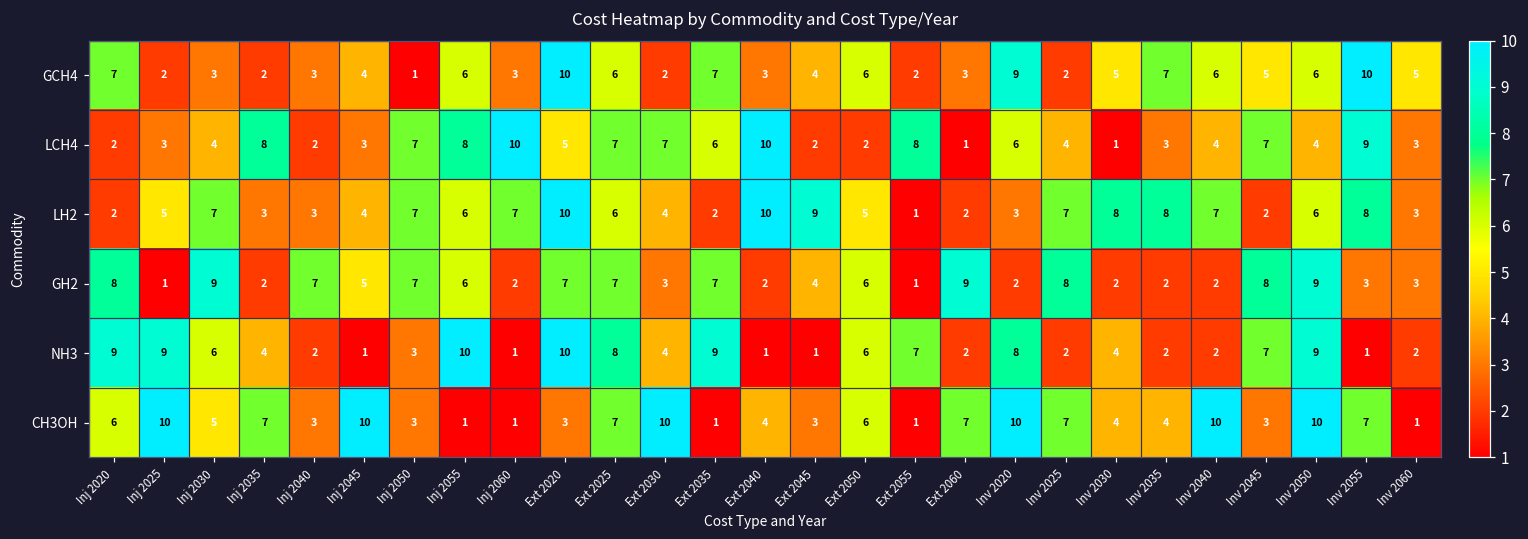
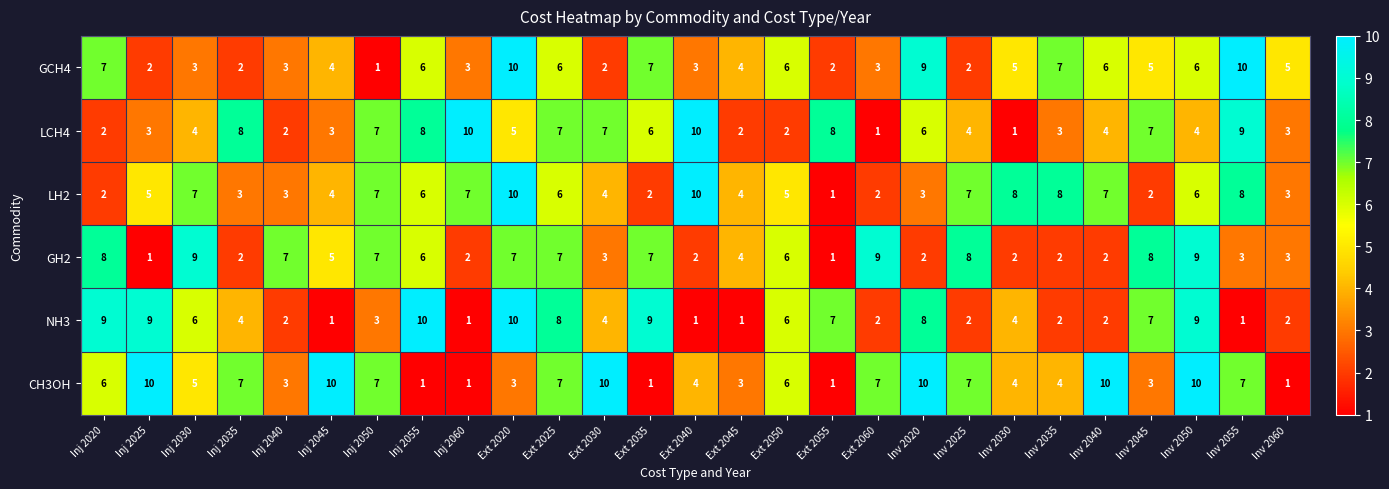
  {
    "GCH4": {
      "Inj 2020": 7,
      "Inj 2025": 2,
      "Inj 2030": 3,
      "Inj 2035": 2,
      "Inj 2040": 3,
      "Inj 2045": 4,
      "Inj 2050": 1,
      "Inj 2055": 6,
      "Inj 2060": 3,
      "Ext 2020": 10,
      "Ext 2025": 6,
      "Ext 2030": 2,
      "Ext 2035": 7,
      "Ext 2040": 3,
      "Ext 2045": 4,
      "Ext 2050": 6,
      "Ext 2055": 2,
      "Ext 2060": 3,
      "Inv 2020": 9,
      "Inv 2025": 2,
      "Inv 2030": 5,
      "Inv 2035": 7,
      "Inv 2040": 6,
      "Inv 2045": 5,
      "Inv 2050": 6,
      "Inv 2055": 10,
      "Inv 2060": 5
    },
    "LCH4": {
      "Inj 2020": 2,
      "Inj 2025": 3,
      "Inj 2030": 4,
      "Inj 2035": 8,
      "Inj 2040": 2,
      "Inj 2045": 3,
      "Inj 2050": 7,
      "Inj 2055": 8,
      "Inj 2060": 10,
      "Ext 2020": 5,
      "Ext 2025": 7,
      "Ext 2030": 7,
      "Ext 2035": 6,
      "Ext 2040": 10,
      "Ext 2045": 2,
      "Ext 2050": 2,
      "Ext 2055": 8,
      "Ext 2060": 1,
      "Inv 2020": 6,
      "Inv 2025": 4,
      "Inv 2030": 1,
      "Inv 2035": 3,
      "Inv 2040": 4,
      "Inv 2045": 7,
      "Inv 2050": 4,
      "Inv 2055": 9,
      "Inv 2060": 3
    },
    "LH2": {
      "Inj 2020": 2,
      "Inj 2025": 5,
      "Inj 2030": 7,
      "Inj 2035": 3,
      "Inj 2040": 3,
      "Inj 2045": 4,
      "Inj 2050": 7,
      "Inj 2055": 6,
      "Inj 2060": 7,
      "Ext 2020": 10,
      "Ext 2025": 6,
      "Ext 2030": 4,
      "Ext 2035": 2,
      "Ext 2040": 10,
-     "Ext 2045": 9,
+     "Ext 2045": 4,
      "Ext 2050": 5,
      "Ext 2055": 1,
      "Ext 2060": 2,
      "Inv 2020": 3,
      "Inv 2025": 7,
      "Inv 2030": 8,
      "Inv 2035": 8,
      "Inv 2040": 7,
      "Inv 2045": 2,
      "Inv 2050": 6,
      "Inv 2055": 8,
      "Inv 2060": 3
    },
    "GH2": {
      "Inj 2020": 8,
      "Inj 2025": 1,
      "Inj 2030": 9,
      "Inj 2035": 2,
      "Inj 2040": 7,
      "Inj 2045": 5,
      "Inj 2050": 7,
      "Inj 2055": 6,
      "Inj 2060": 2,
      "Ext 2020": 7,
      "Ext 2025": 7,
      "Ext 2030": 3,
      "Ext 2035": 7,
      "Ext 2040": 2,
      "Ext 2045": 4,
      "Ext 2050": 6,
      "Ext 2055": 1,
      "Ext 2060": 9,
      "Inv 2020": 2,
      "Inv 2025": 8,
      "Inv 2030": 2,
      "Inv 2035": 2,
      "Inv 2040": 2,
      "Inv 2045": 8,
      "Inv 2050": 9,
      "Inv 2055": 3,
      "Inv 2060": 3
    },
    "NH3": {
      "Inj 2020": 9,
      "Inj 2025": 9,
      "Inj 2030": 6,
      "Inj 2035": 4,
      "Inj 2040": 2,
      "Inj 2045": 1,
      "Inj 2050": 3,
      "Inj 2055": 10,
      "Inj 2060": 1,
      "Ext 2020": 10,
      "Ext 2025": 8,
      "Ext 2030": 4,
      "Ext 2035": 9,
      "Ext 2040": 1,
      "Ext 2045": 1,
      "Ext 2050": 6,
      "Ext 2055": 7,
      "Ext 2060": 2,
      "Inv 2020": 8,
      "Inv 2025": 2,
      "Inv 2030": 4,
      "Inv 2035": 2,
      "Inv 2040": 2,
      "Inv 2045": 7,
      "Inv 2050": 9,
      "Inv 2055": 1,
      "Inv 2060": 2
    },
    "CH3OH": {
      "Inj 2020": 6,
      "Inj 2025": 10,
      "Inj 2030": 5,
      "Inj 2035": 7,
      "Inj 2040": 3,
      "Inj 2045": 10,
-     "Inj 2050": 3,
+     "Inj 2050": 7,
      "Inj 2055": 1,
      "Inj 2060": 1,
      "Ext 2020": 3,
      "Ext 2025": 7,
      "Ext 2030": 10,
      "Ext 2035": 1,
      "Ext 2040": 4,
      "Ext 2045": 3,
      "Ext 2050": 6,
      "Ext 2055": 1,
      "Ext 2060": 7,
      "Inv 2020": 10,
      "Inv 2025": 7,
      "Inv 2030": 4,
      "Inv 2035": 4,
      "Inv 2040": 10,
      "Inv 2045": 3,
      "Inv 2050": 10,
      "Inv 2055": 7,
      "Inv 2060": 1
    }
  }
